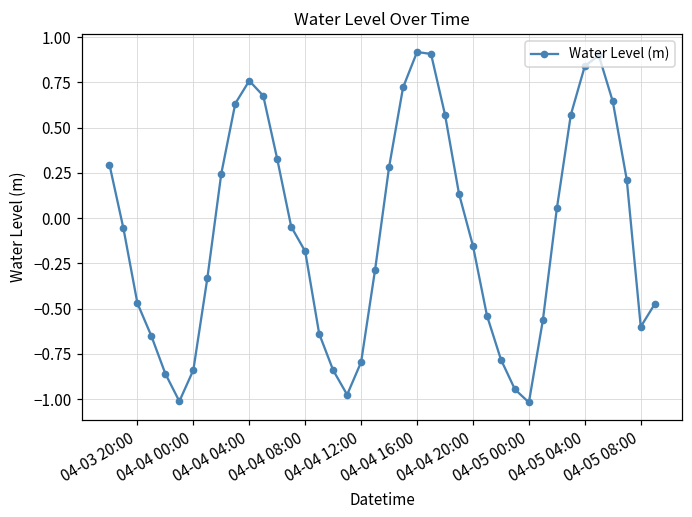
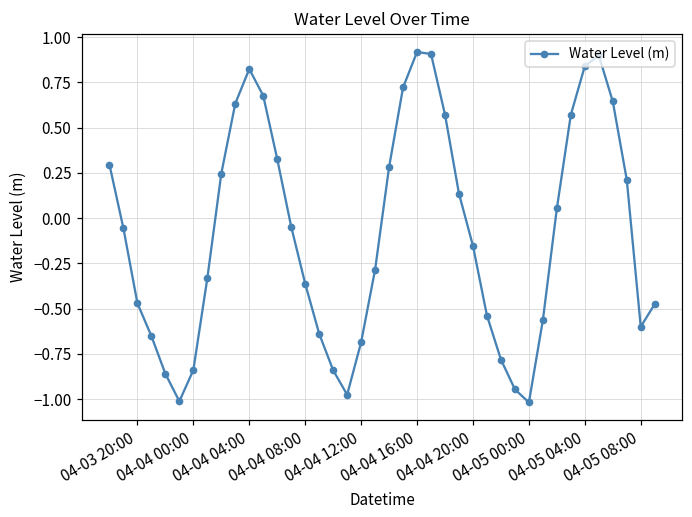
  {
    "04-03 20:00": -0.47,
    "04-04 00:00": -0.84,
-   "04-04 04:00": 0.76,
-   "04-04 08:00": -0.18,
-   "04-04 12:00": -0.80,
+   "04-04 04:00": 0.82,
+   "04-04 08:00": -0.36,
+   "04-04 12:00": -0.69,
    "04-04 16:00": 0.92,
    "04-04 20:00": -0.15,
    "04-05 00:00": -1.02,
    "04-05 08:00": -0.60
  }
